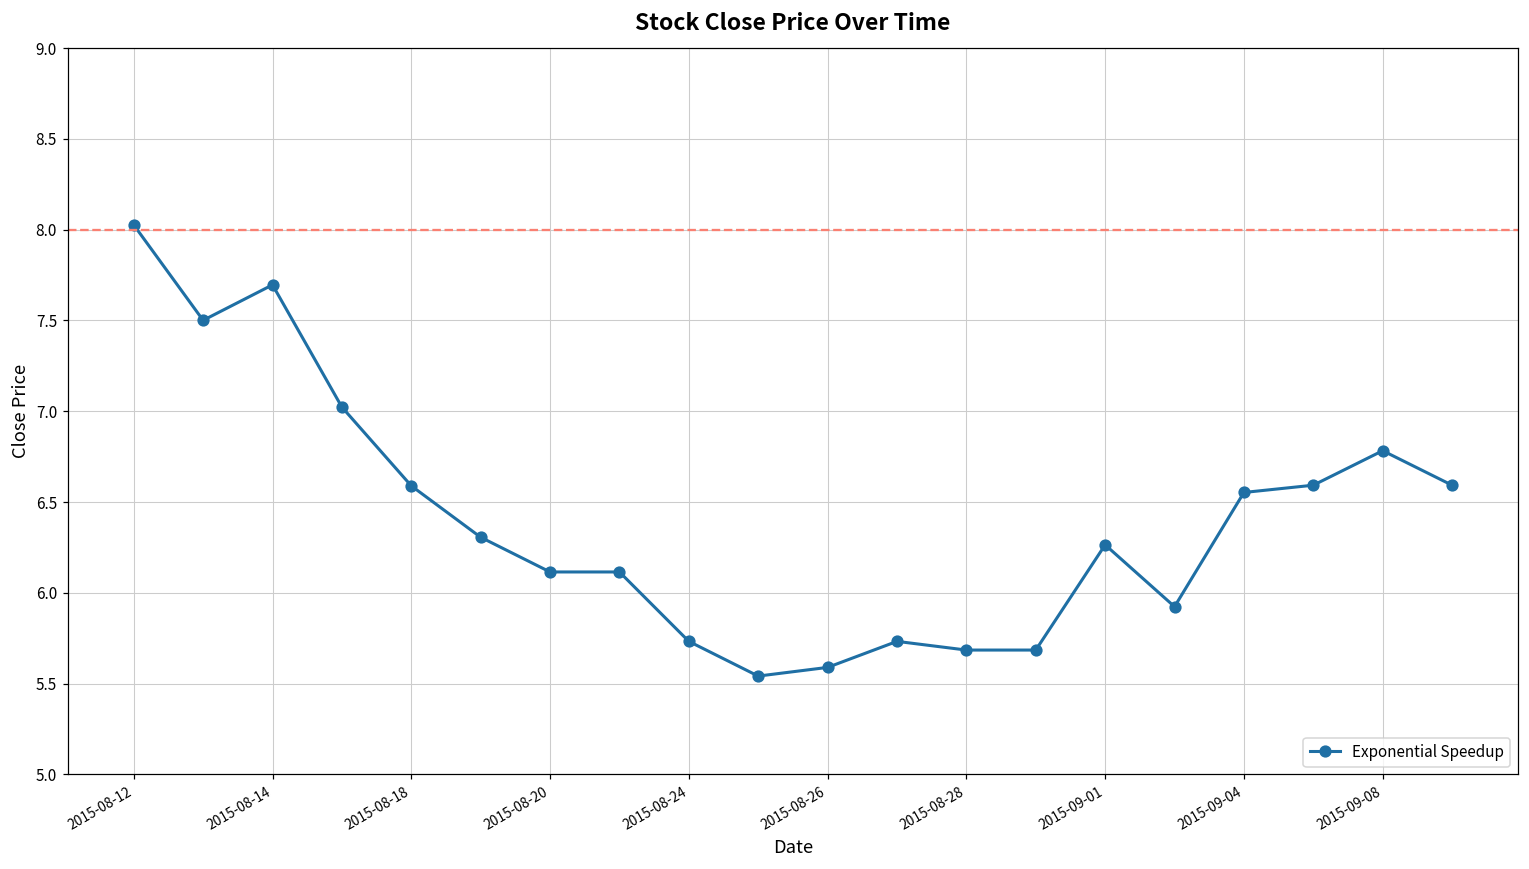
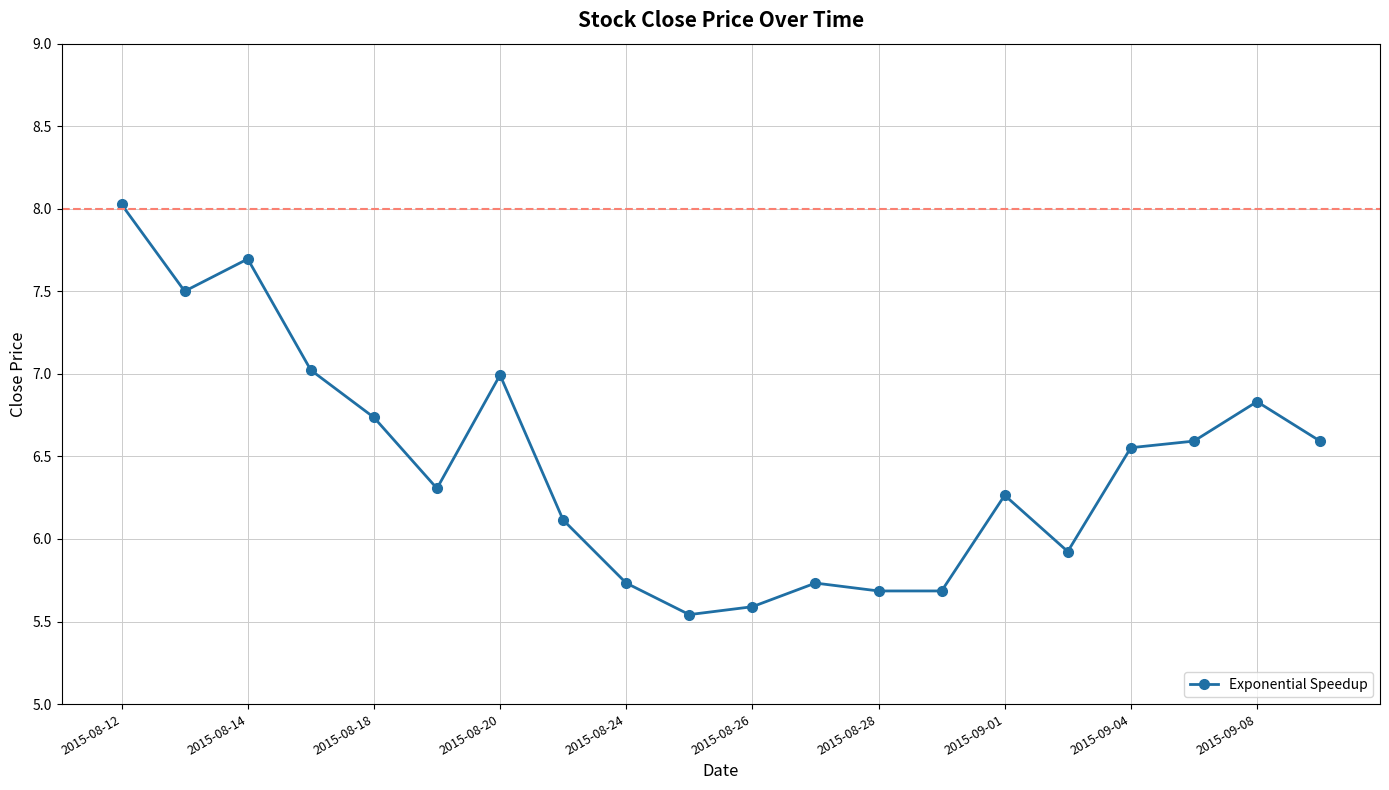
  {
    "2015-08-12": 8.03,
    "2015-08-14": 7.70,
-   "2015-08-18": 6.59,
-   "2015-08-20": 6.12,
+   "2015-08-18": 6.74,
+   "2015-08-20": 6.99,
    "2015-08-24": 5.73,
    "2015-08-26": 5.59,
    "2015-08-28": 5.69,
    "2015-09-01": 6.26,
    "2015-09-04": 6.55,
-   "2015-09-08": 6.78
+   "2015-09-08": 6.83
  }
